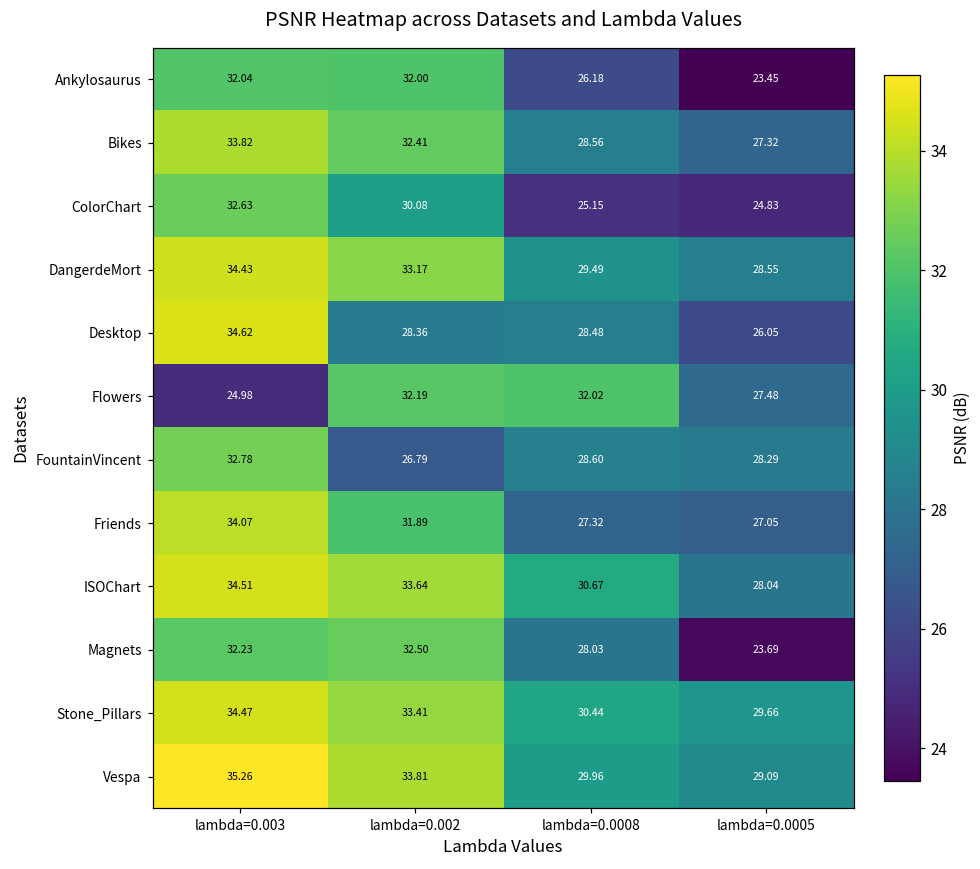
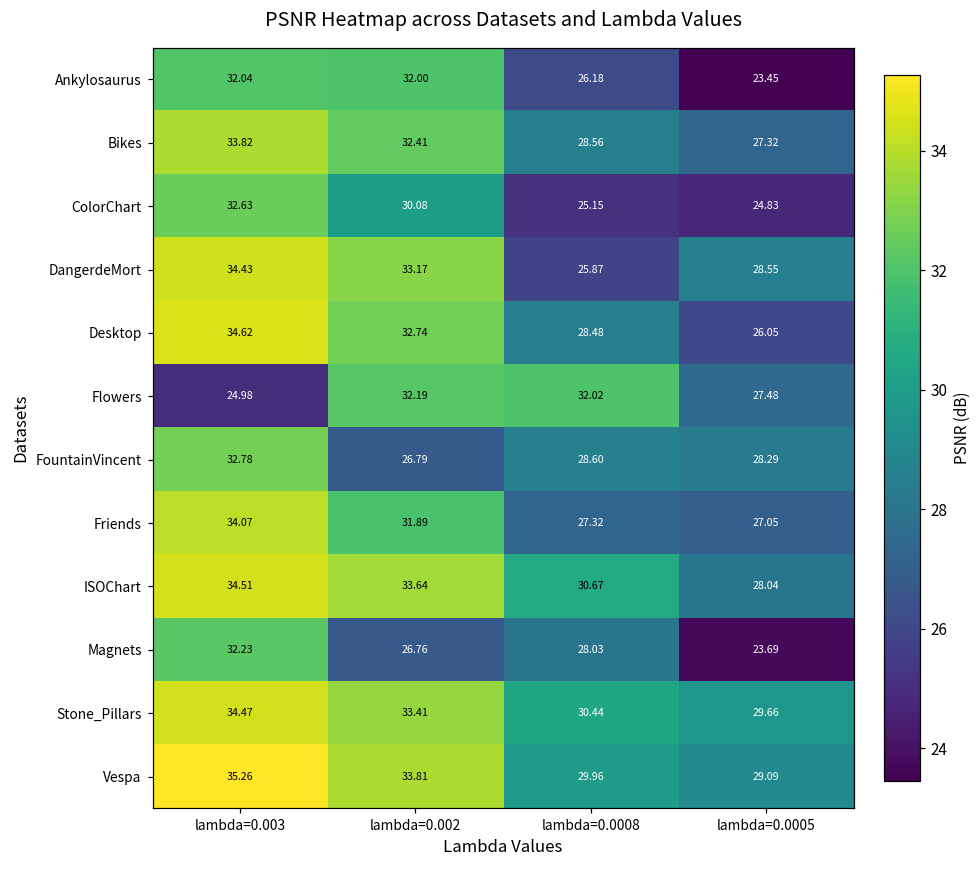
  {
    "Ankylosaurus": {
      "lambda=0.003": 32.04,
      "lambda=0.002": 32.00,
      "lambda=0.0008": 26.18,
      "lambda=0.0005": 23.45
    },
    "Bikes": {
      "lambda=0.003": 33.82,
      "lambda=0.002": 32.41,
      "lambda=0.0008": 28.56,
      "lambda=0.0005": 27.32
    },
    "ColorChart": {
      "lambda=0.003": 32.63,
      "lambda=0.002": 30.08,
      "lambda=0.0008": 25.15,
      "lambda=0.0005": 24.83
    },
    "DangerdeMort": {
      "lambda=0.003": 34.43,
      "lambda=0.002": 33.17,
-     "lambda=0.0008": 29.49,
+     "lambda=0.0008": 25.87,
      "lambda=0.0005": 28.55
    },
    "Desktop": {
      "lambda=0.003": 34.62,
-     "lambda=0.002": 28.36,
+     "lambda=0.002": 32.74,
      "lambda=0.0008": 28.48,
      "lambda=0.0005": 26.05
    },
    "Flowers": {
      "lambda=0.003": 24.98,
      "lambda=0.002": 32.19,
      "lambda=0.0008": 32.02,
      "lambda=0.0005": 27.48
    },
    "FountainVincent": {
      "lambda=0.003": 32.78,
      "lambda=0.002": 26.79,
      "lambda=0.0008": 28.60,
      "lambda=0.0005": 28.29
    },
    "Friends": {
      "lambda=0.003": 34.07,
      "lambda=0.002": 31.89,
      "lambda=0.0008": 27.32,
      "lambda=0.0005": 27.05
    },
    "ISOChart": {
      "lambda=0.003": 34.51,
      "lambda=0.002": 33.64,
      "lambda=0.0008": 30.67,
      "lambda=0.0005": 28.04
    },
    "Magnets": {
      "lambda=0.003": 32.23,
-     "lambda=0.002": 32.50,
+     "lambda=0.002": 26.76,
      "lambda=0.0008": 28.03,
      "lambda=0.0005": 23.69
    },
    "Stone_Pillars": {
      "lambda=0.003": 34.47,
      "lambda=0.002": 33.41,
      "lambda=0.0008": 30.44,
      "lambda=0.0005": 29.66
    },
    "Vespa": {
      "lambda=0.003": 35.26,
      "lambda=0.002": 33.81,
      "lambda=0.0008": 29.96,
      "lambda=0.0005": 29.09
    }
  }
